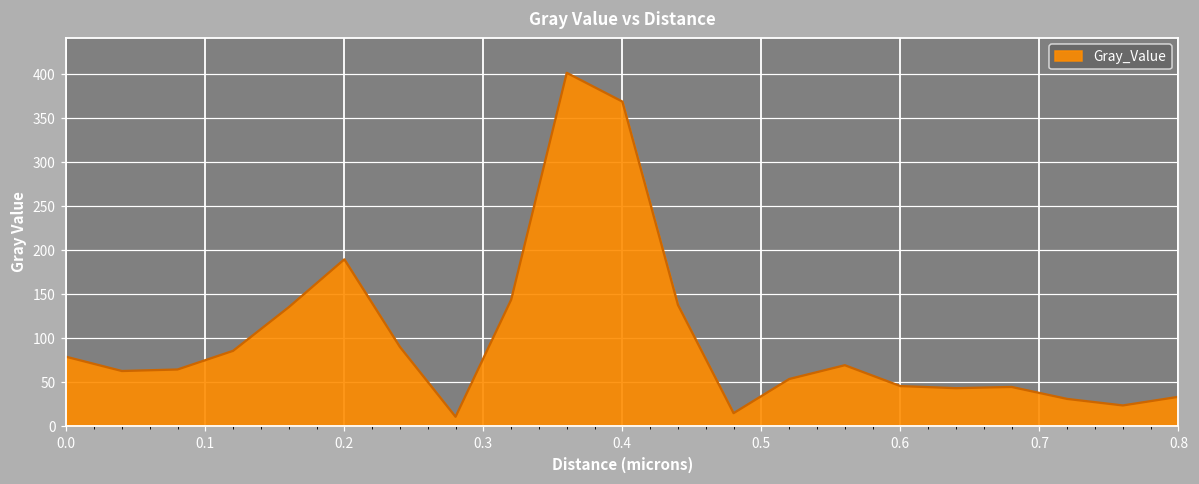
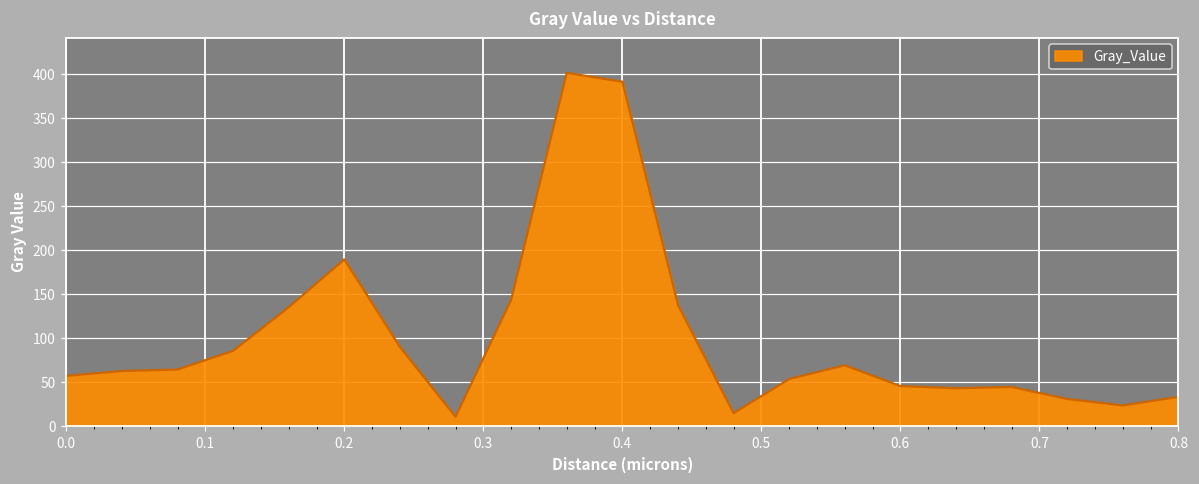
  {
-   "0.0": 80,
+   "0.0": 60,
    "0.2": 190,
-   "0.4": 370,
+   "0.4": 390,
    "0.6": 50,
    "0.8": 30
  }
